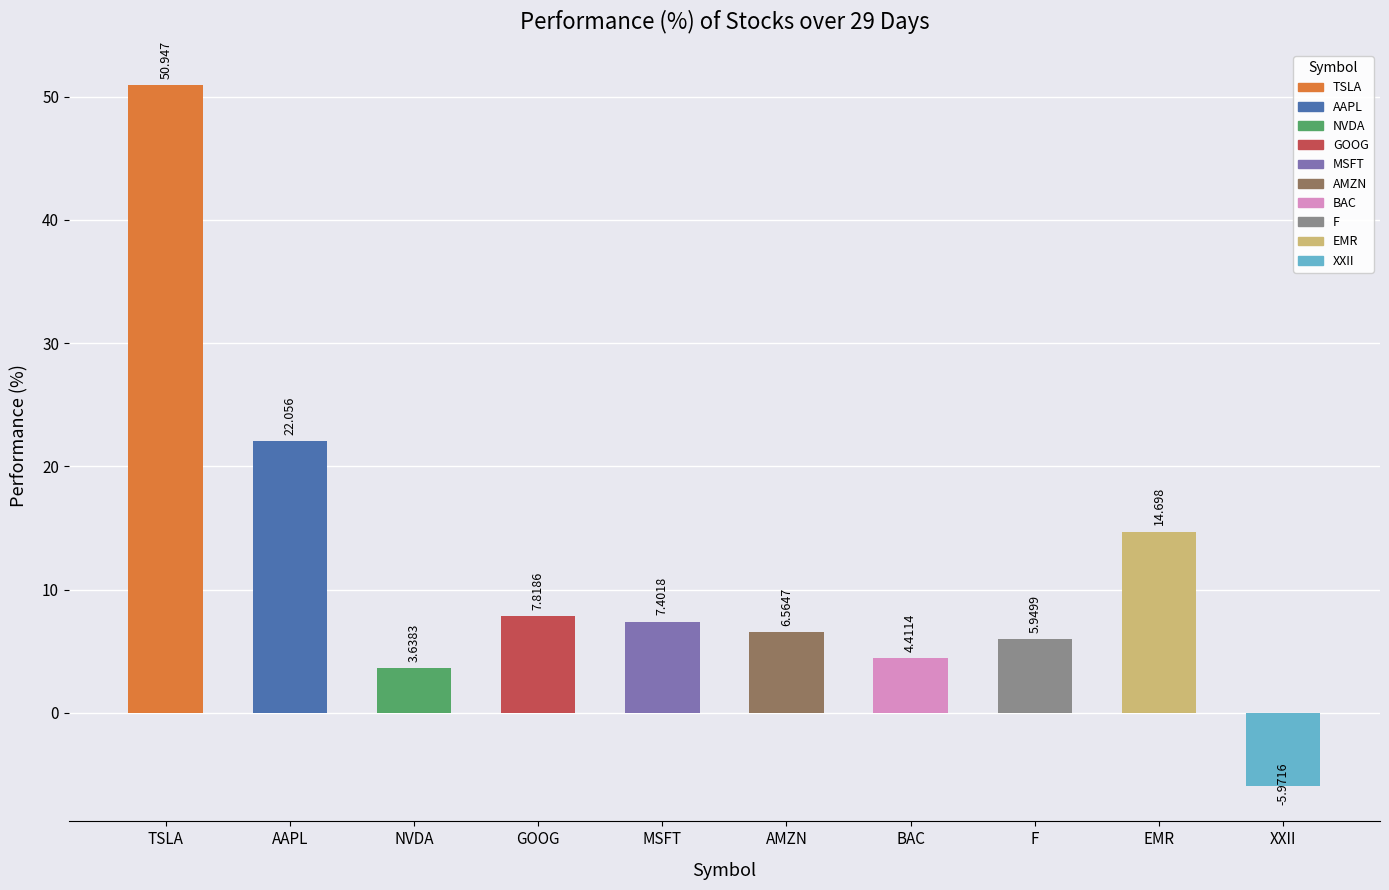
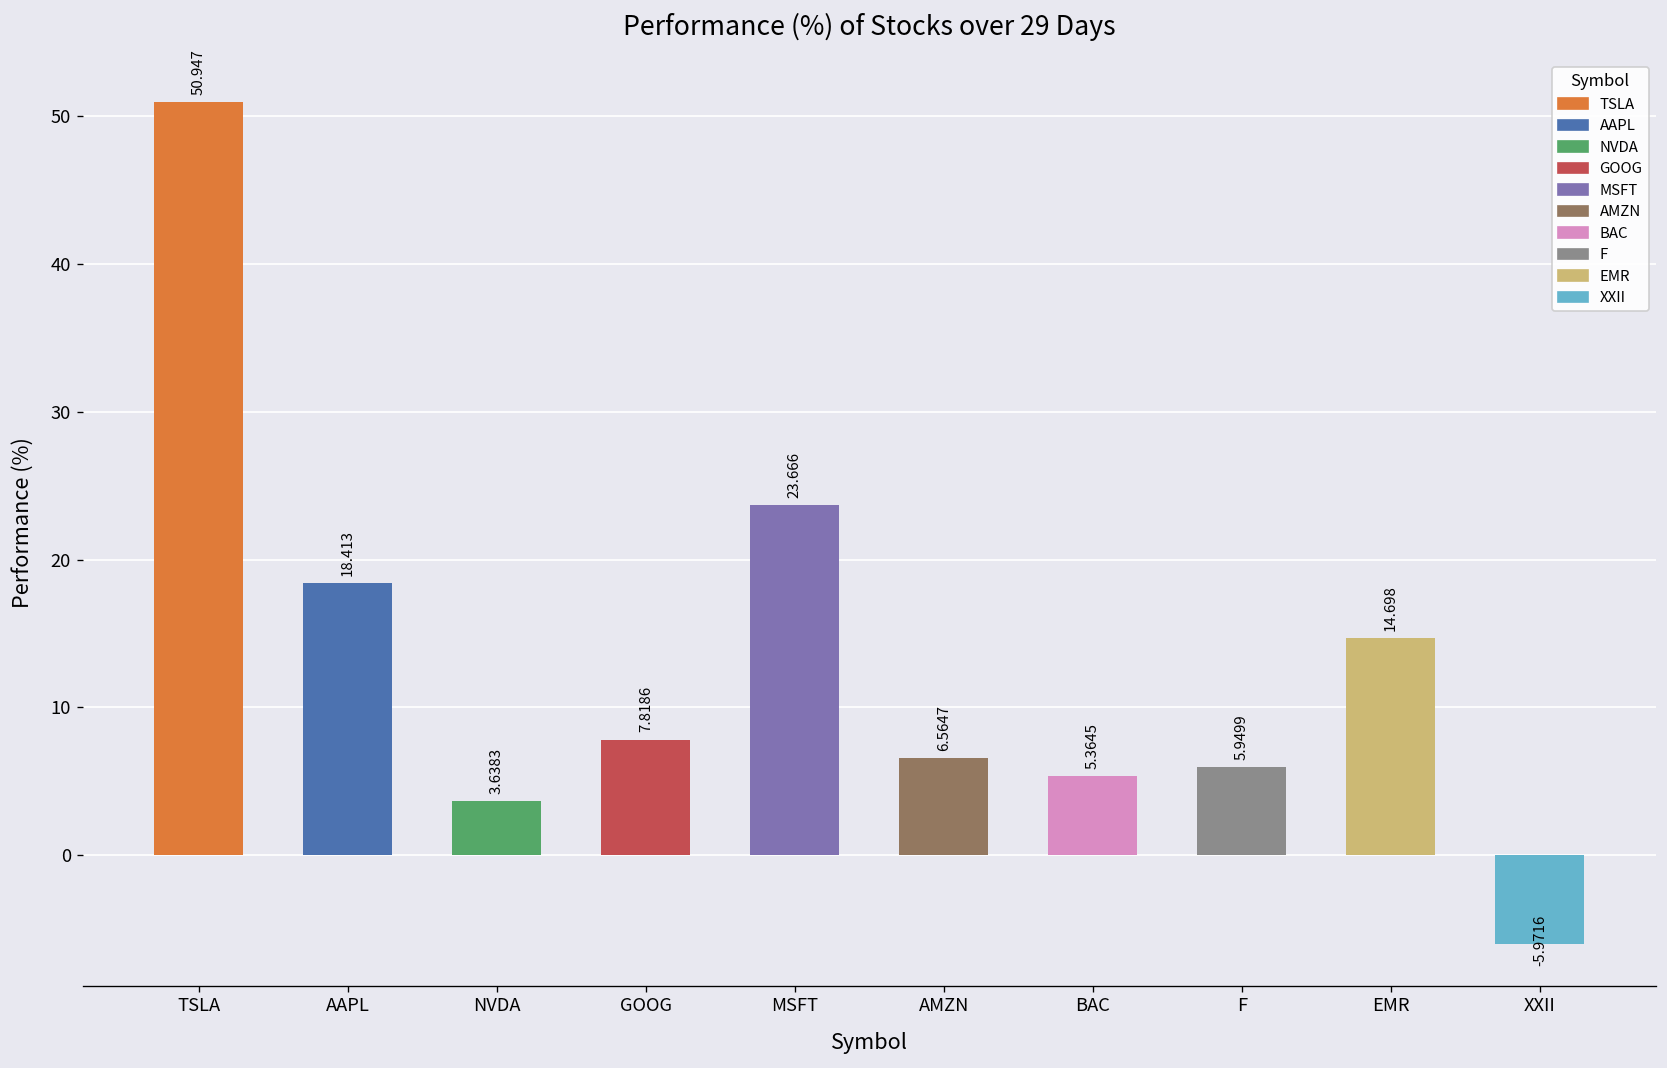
  {
    "TSLA": 50.947,
-   "AAPL": 22.056,
+   "AAPL": 18.413,
    "NVDA": 3.6383,
    "GOOG": 7.8186,
-   "MSFT": 7.4018,
+   "MSFT": 23.666,
    "AMZN": 6.5647,
-   "BAC": 4.4114,
+   "BAC": 5.3645,
    "F": 5.9499,
    "EMR": 14.698,
    "XXII": -5.9716
  }
